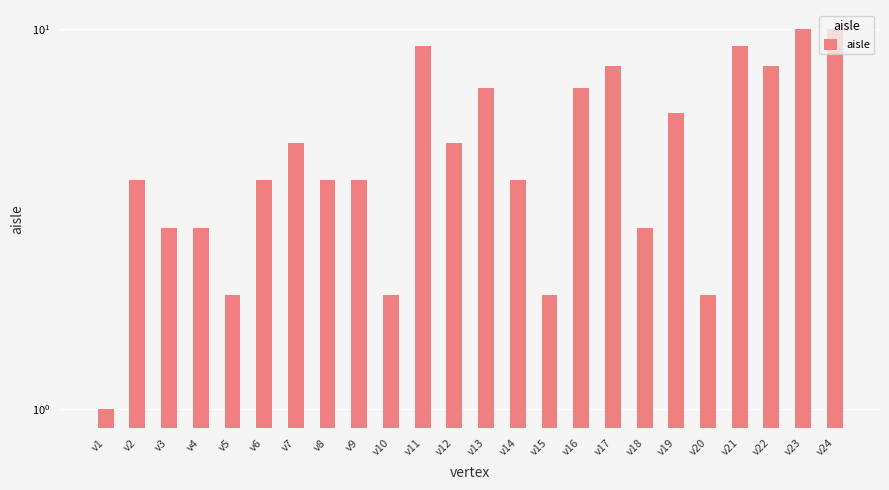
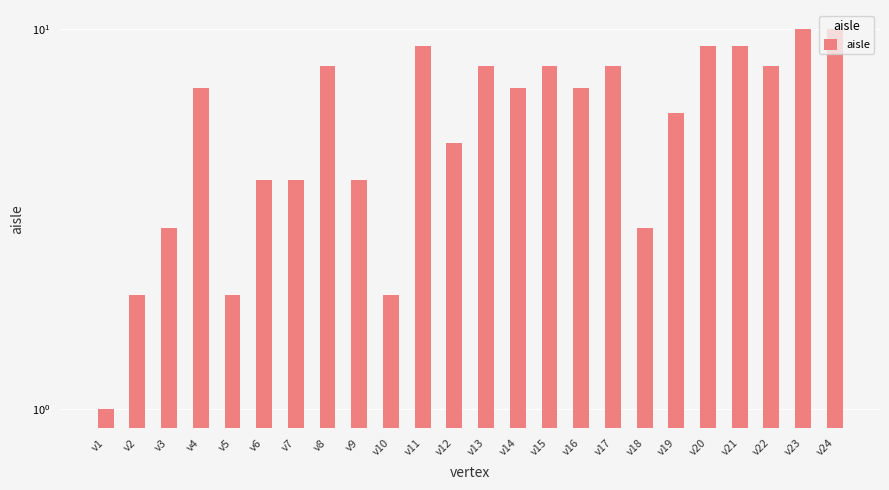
  {
    "v1": 1,
-   "v2": 4,
+   "v2": 2,
    "v3": 3,
-   "v4": 3,
+   "v4": 7,
    "v5": 2,
    "v6": 4,
-   "v7": 5,
-   "v8": 4,
+   "v7": 4,
+   "v8": 8,
    "v9": 4,
    "v10": 2,
    "v11": 9,
    "v12": 5,
-   "v13": 7,
-   "v14": 4,
-   "v15": 2,
+   "v13": 8,
+   "v14": 7,
+   "v15": 8,
    "v16": 7,
    "v17": 8,
    "v18": 3,
    "v19": 6,
-   "v20": 2,
+   "v20": 9,
    "v21": 9,
    "v22": 8,
    "v23": 10
  }
